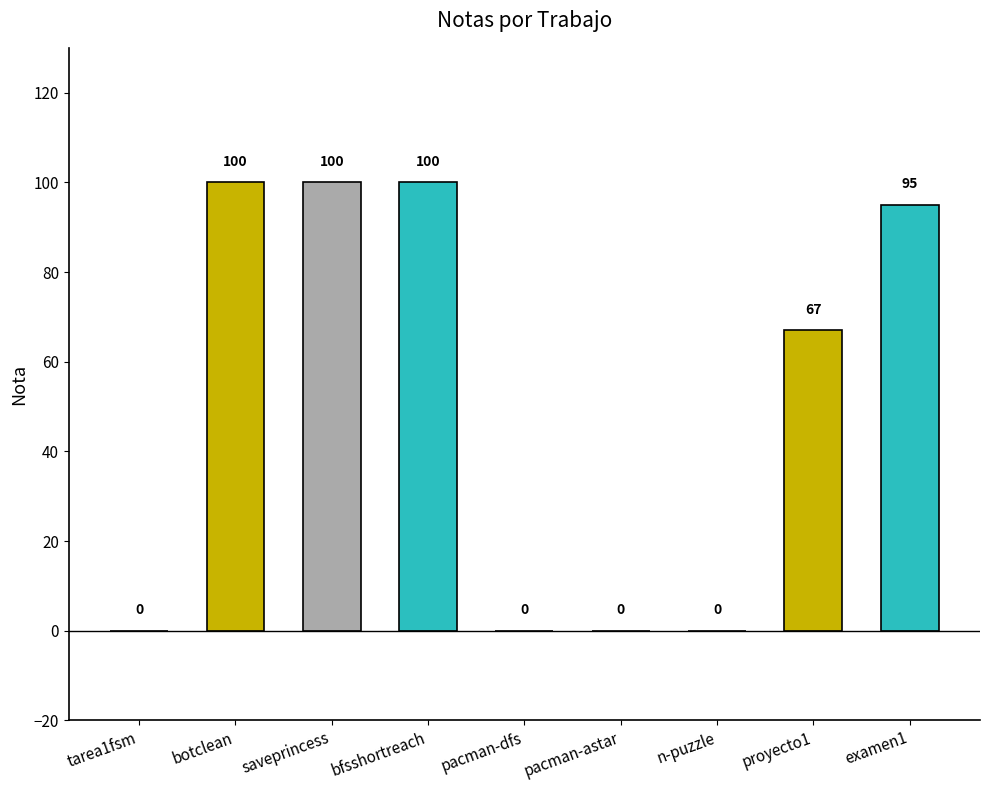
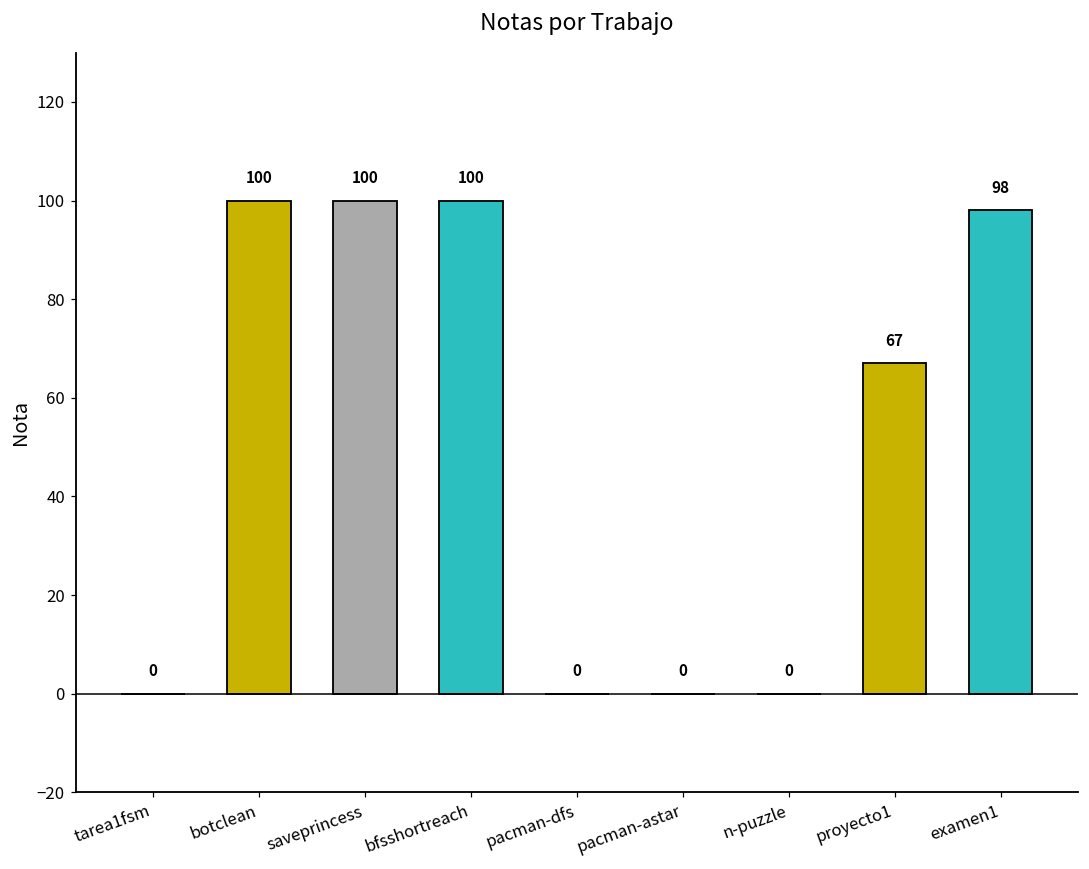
  {
    "tarea1fsm": 0,
    "botclean": 100,
    "saveprincess": 100,
    "bfsshortreach": 100,
    "pacman-dfs": 0,
    "pacman-astar": 0,
    "n-puzzle": 0,
    "proyecto1": 67,
-   "examen1": 95
+   "examen1": 98
  }
